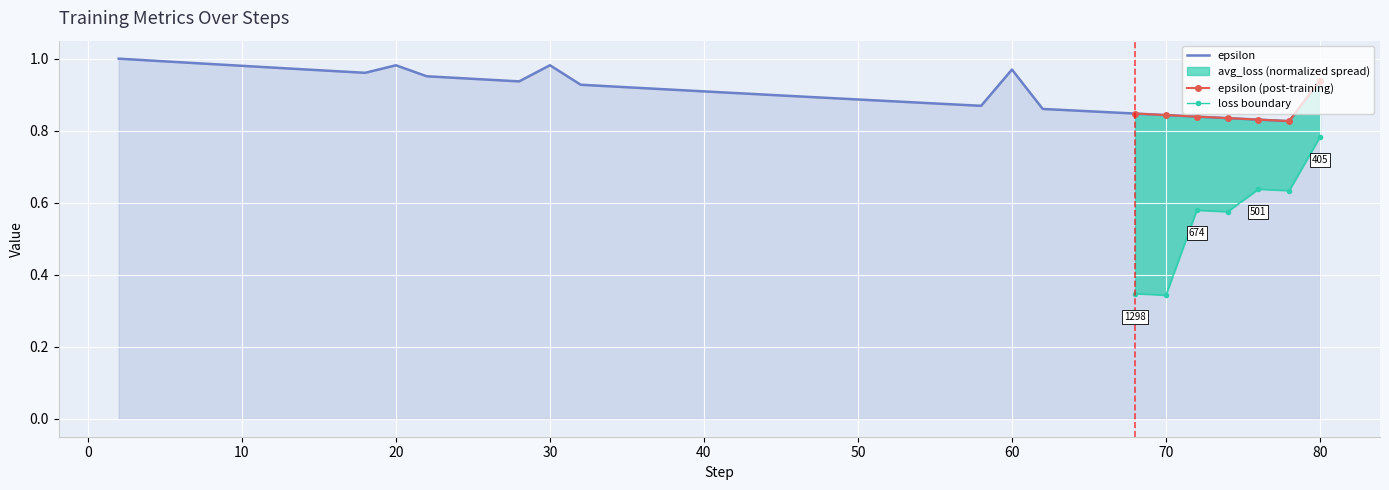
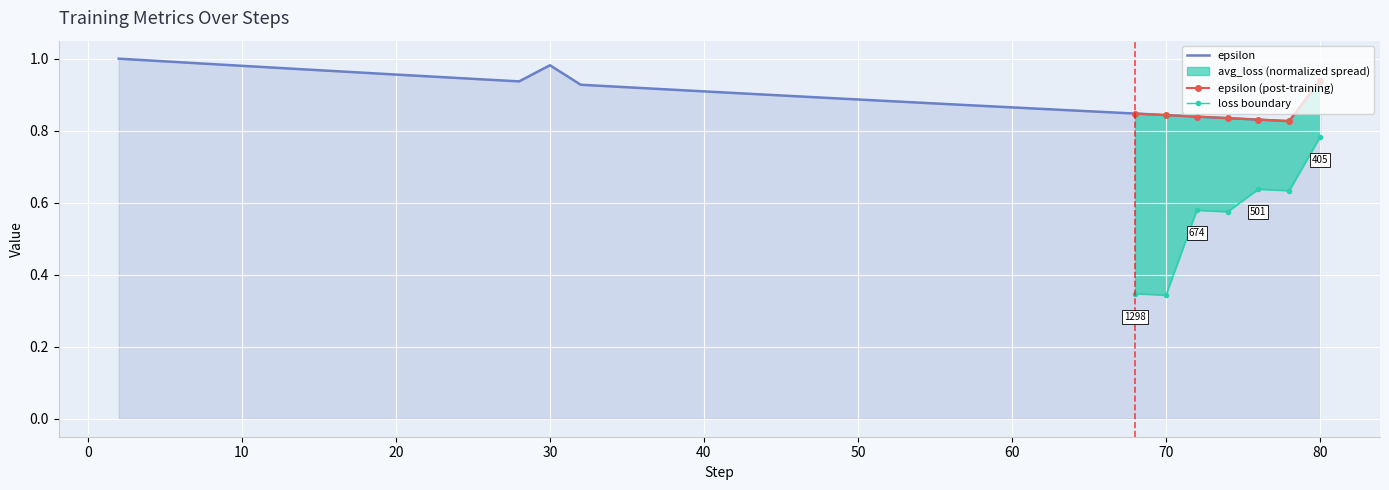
  {
    "epsilon": {
      "10": 0.98,
-     "20": 0.98,
+     "20": 0.96,
      "30": 0.98,
      "40": 0.91,
      "50": 0.89,
-     "60": 0.97
+     "60": 0.86
    }
  }
